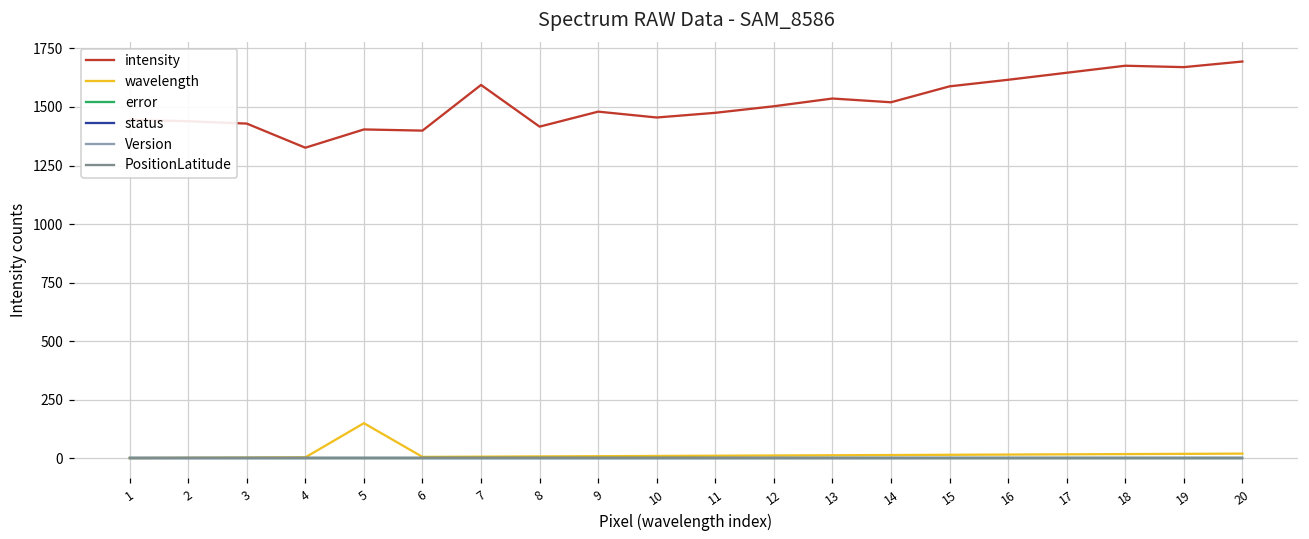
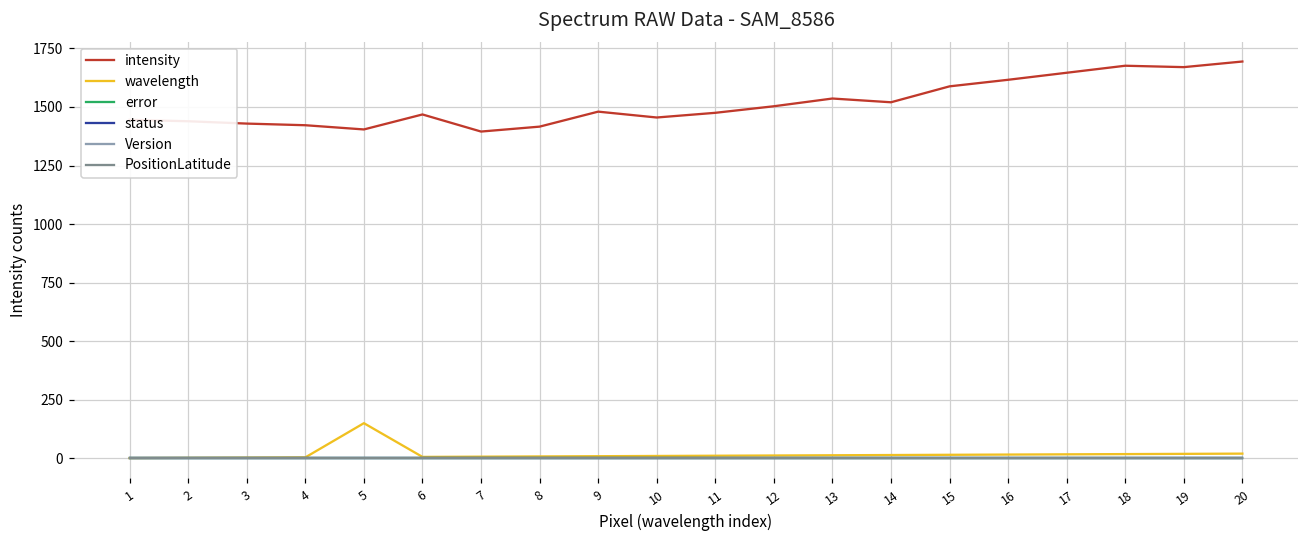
  {
    "intensity": {
      "3": 1430,
-     "4": 1330,
+     "4": 1420,
      "5": 1400,
-     "6": 1400,
-     "7": 1590,
+     "6": 1470,
+     "7": 1400,
      "8": 1420,
      "9": 1480,
      "10": 1460,
      "11": 1480,
      "12": 1500,
      "13": 1540,
      "14": 1520,
      "15": 1590,
      "16": 1620,
      "17": 1650,
      "18": 1680,
      "19": 1670,
      "20": 1690
    },
    "wavelength": {
      "5": 150,
      "14": 10,
      "15": 20,
      "16": 20,
      "17": 20,
      "18": 20,
      "19": 20,
      "20": 20
    }
  }
